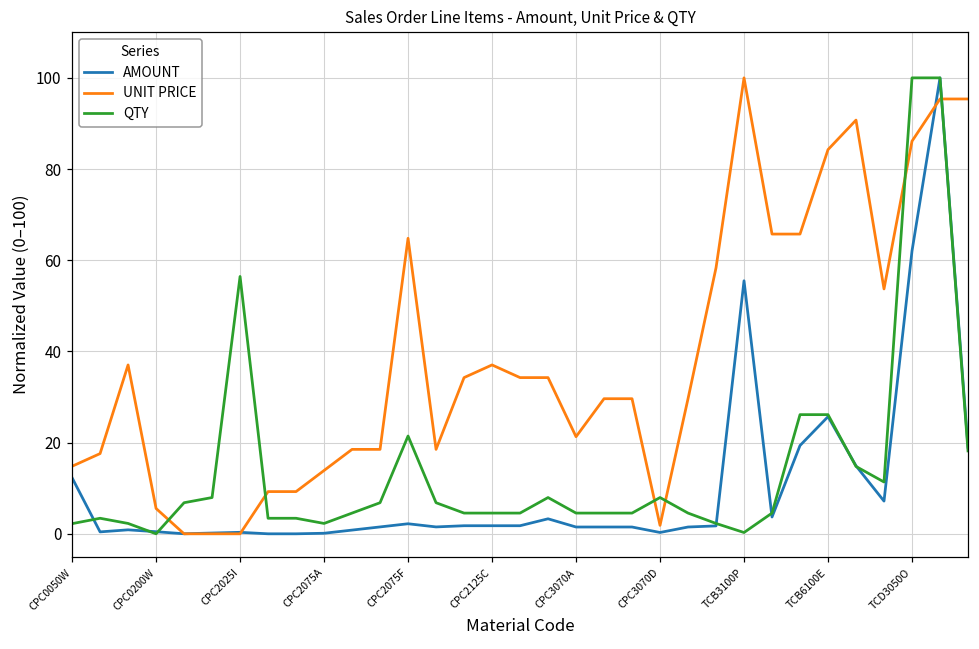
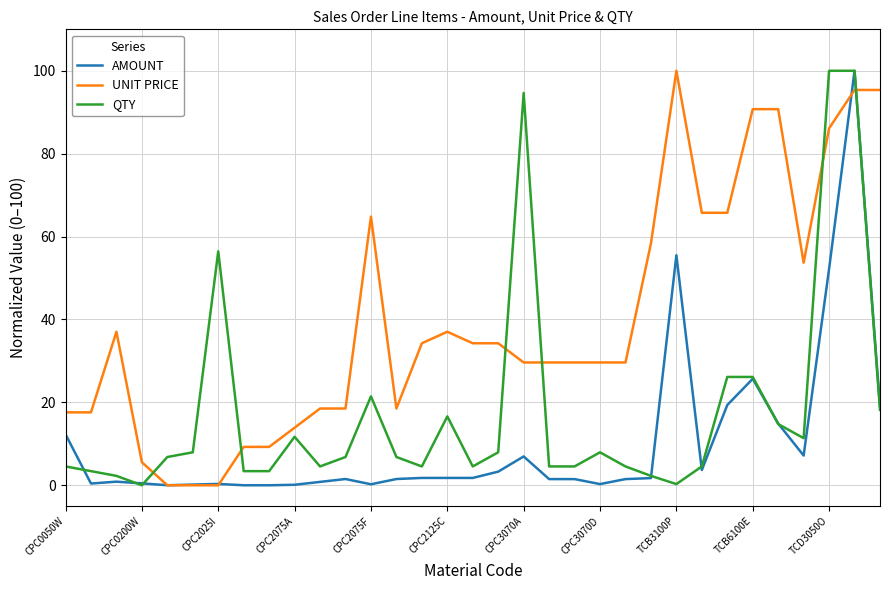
  {
    "AMOUNT": {
      "CPC0050W": 12,
      "CPC2075A": 0,
-     "CPC2075F": 2,
+     "CPC2075F": 0,
      "CPC2125C": 2,
-     "CPC3070A": 1,
+     "CPC3070A": 7,
      "CPC3070D": 0,
      "TCB3100P": 55,
-     "TCD3050O": 62
+     "TCD3050O": 52
    },
    "UNIT PRICE": {
-     "CPC0050W": 15,
+     "CPC0050W": 18,
      "CPC0200W": 6,
      "CPC2075A": 14,
      "CPC2075F": 65,
      "CPC2125C": 37,
-     "CPC3070A": 21,
-     "CPC3070D": 2,
+     "CPC3070A": 30,
+     "CPC3070D": 30,
      "TCB3100P": 100,
-     "TCB6100E": 84,
+     "TCB6100E": 91,
      "TCD3050O": 86
    },
    "QTY": {
-     "CPC0050W": 2,
+     "CPC0050W": 5,
      "CPC2025I": 56,
-     "CPC2075A": 2,
+     "CPC2075A": 12,
      "CPC2075F": 21,
-     "CPC2125C": 5,
-     "CPC3070A": 5,
+     "CPC2125C": 17,
+     "CPC3070A": 95,
      "CPC3070D": 8,
      "TCB3100P": 0,
      "TCD3050O": 100
    }
  }
